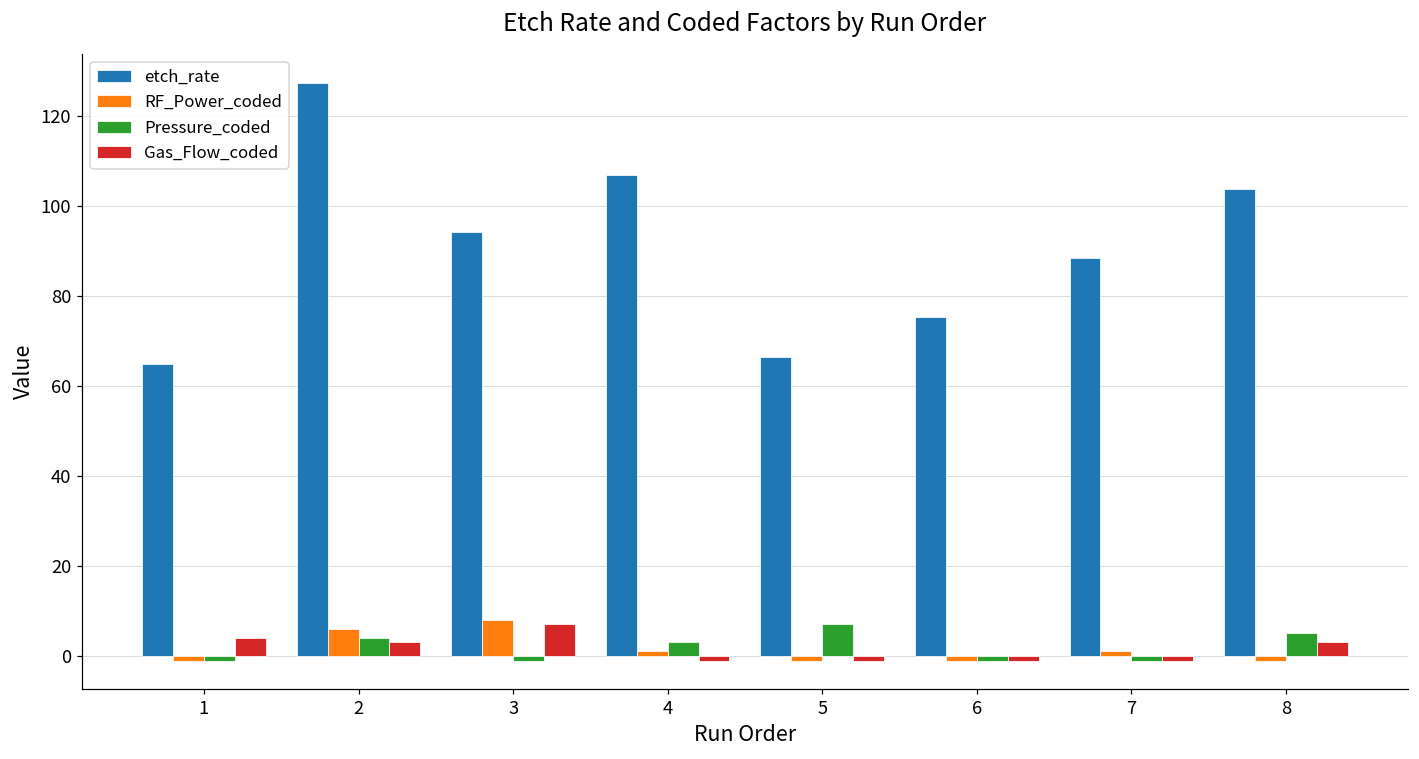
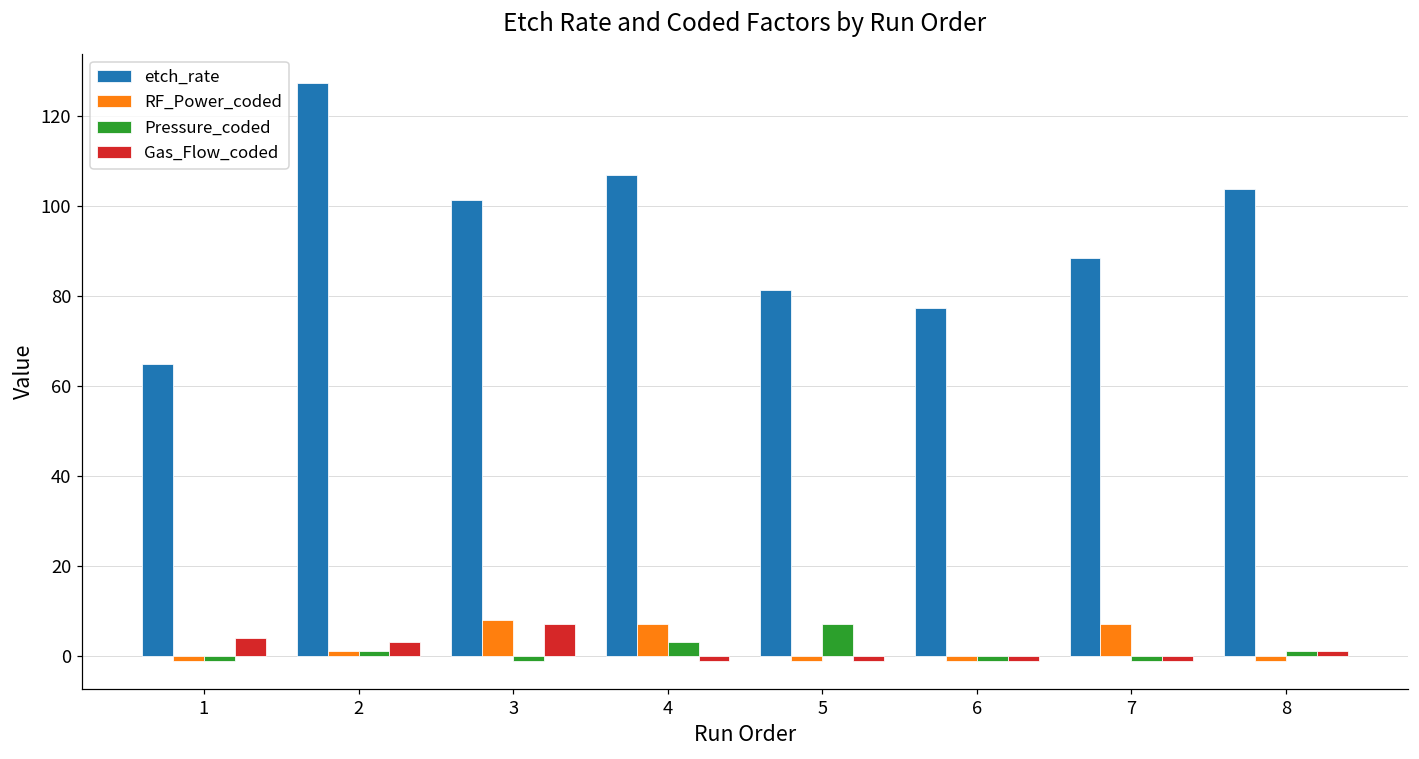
  {
    "etch_rate": {
      "1": 65,
      "2": 127,
-     "3": 94,
+     "3": 101,
      "4": 107,
-     "5": 66,
-     "6": 75,
+     "5": 81,
+     "6": 77,
      "7": 88,
      "8": 104
    },
    "RF_Power_coded": {
      "1": -1,
-     "2": 6,
+     "2": 1,
      "3": 8,
-     "4": 1,
+     "4": 7,
      "5": -1,
      "6": -1,
-     "7": 1,
+     "7": 7,
      "8": -1
    },
    "Pressure_coded": {
      "1": -1,
-     "2": 4,
+     "2": 1,
      "3": -1,
      "4": 3,
      "5": 7,
      "6": -1,
      "7": -1,
-     "8": 5
+     "8": 1
    },
    "Gas_Flow_coded": {
      "1": 4,
      "2": 3,
      "3": 7,
      "4": -1,
      "5": -1,
      "6": -1,
      "7": -1,
-     "8": 3
+     "8": 1
    }
  }
